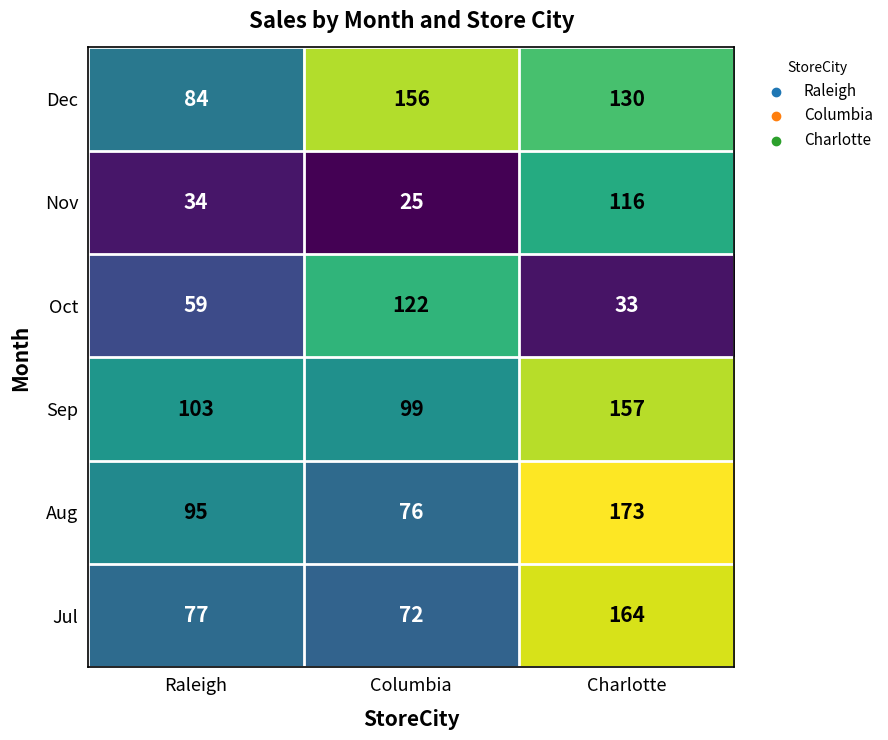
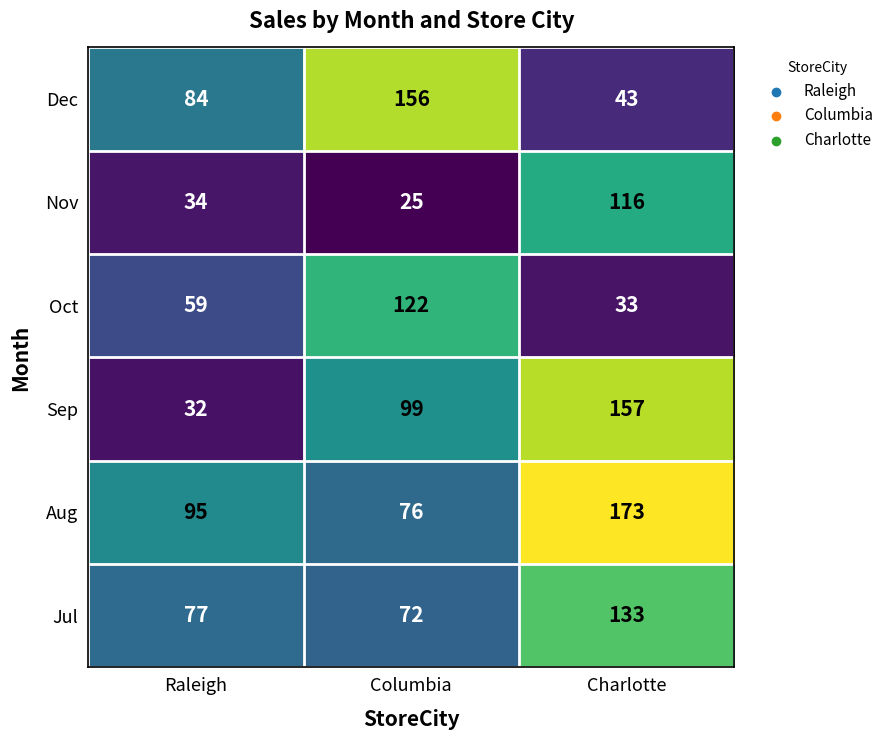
  {
    "Dec": {
      "Raleigh": 84,
      "Columbia": 156,
-     "Charlotte": 130
+     "Charlotte": 43
    },
    "Nov": {
      "Raleigh": 34,
      "Columbia": 25,
      "Charlotte": 116
    },
    "Oct": {
      "Raleigh": 59,
      "Columbia": 122,
      "Charlotte": 33
    },
    "Sep": {
-     "Raleigh": 103,
+     "Raleigh": 32,
      "Columbia": 99,
      "Charlotte": 157
    },
    "Aug": {
      "Raleigh": 95,
      "Columbia": 76,
      "Charlotte": 173
    },
    "Jul": {
      "Raleigh": 77,
      "Columbia": 72,
-     "Charlotte": 164
+     "Charlotte": 133
    }
  }
